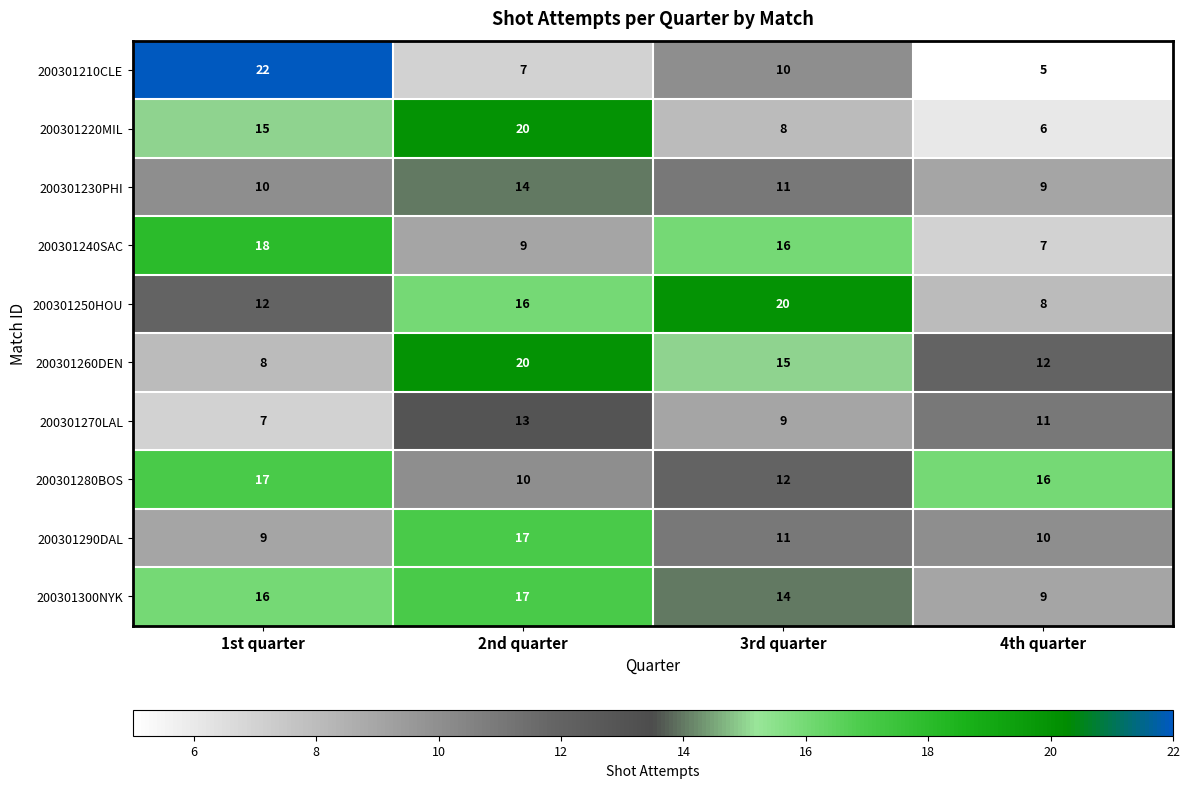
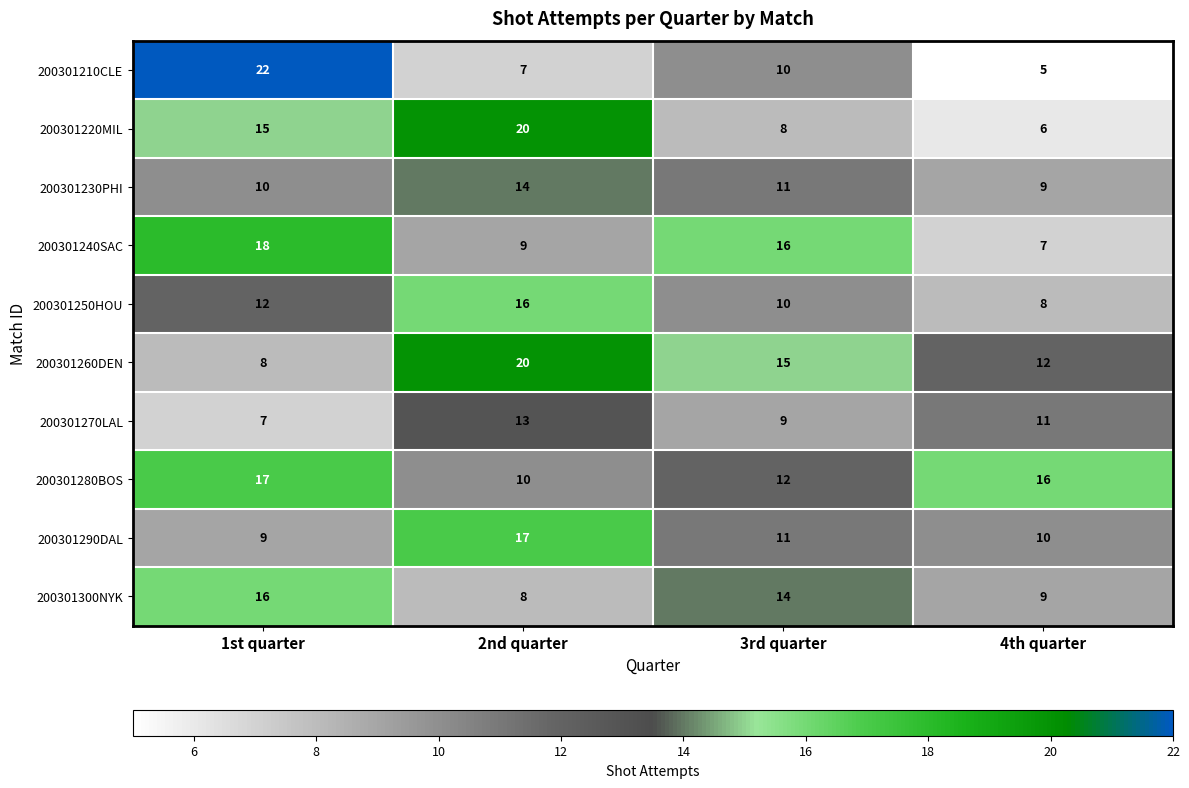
  {
    "200301210CLE": {
      "1st quarter": 22,
      "2nd quarter": 7,
      "3rd quarter": 10,
      "4th quarter": 5
    },
    "200301220MIL": {
      "1st quarter": 15,
      "2nd quarter": 20,
      "3rd quarter": 8,
      "4th quarter": 6
    },
    "200301230PHI": {
      "1st quarter": 10,
      "2nd quarter": 14,
      "3rd quarter": 11,
      "4th quarter": 9
    },
    "200301240SAC": {
      "1st quarter": 18,
      "2nd quarter": 9,
      "3rd quarter": 16,
      "4th quarter": 7
    },
    "200301250HOU": {
      "1st quarter": 12,
      "2nd quarter": 16,
-     "3rd quarter": 20,
+     "3rd quarter": 10,
      "4th quarter": 8
    },
    "200301260DEN": {
      "1st quarter": 8,
      "2nd quarter": 20,
      "3rd quarter": 15,
      "4th quarter": 12
    },
    "200301270LAL": {
      "1st quarter": 7,
      "2nd quarter": 13,
      "3rd quarter": 9,
      "4th quarter": 11
    },
    "200301280BOS": {
      "1st quarter": 17,
      "2nd quarter": 10,
      "3rd quarter": 12,
      "4th quarter": 16
    },
    "200301290DAL": {
      "1st quarter": 9,
      "2nd quarter": 17,
      "3rd quarter": 11,
      "4th quarter": 10
    },
    "200301300NYK": {
      "1st quarter": 16,
-     "2nd quarter": 17,
+     "2nd quarter": 8,
      "3rd quarter": 14,
      "4th quarter": 9
    }
  }
